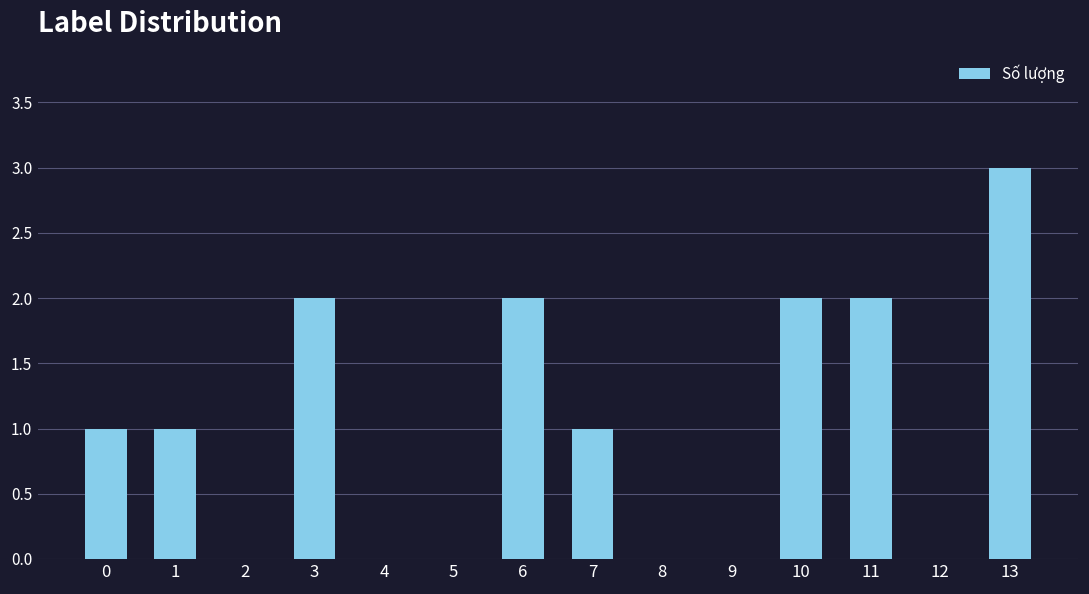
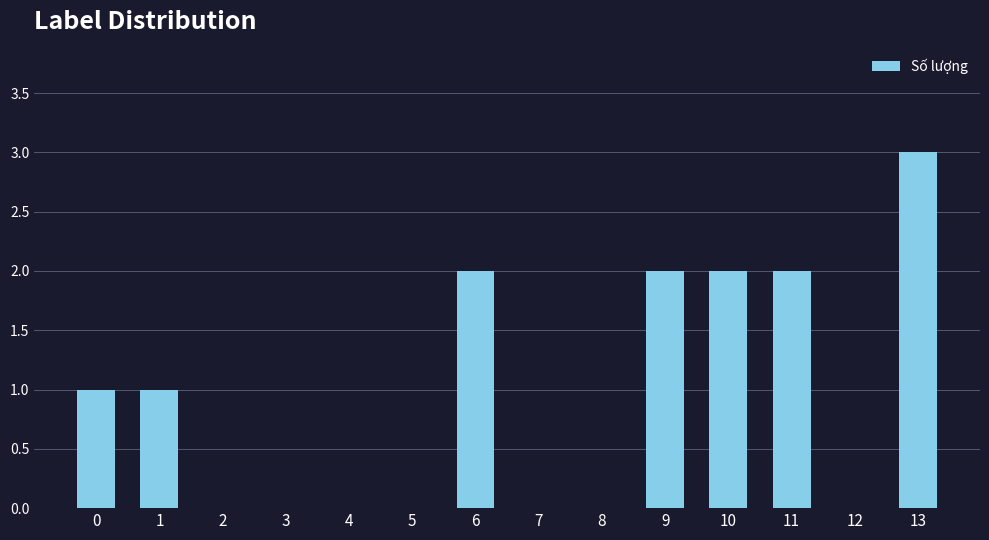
  {
    "0": 1,
    "1": 1,
    "2": 0,
-   "3": 2,
+   "3": 0,
    "4": 0,
    "5": 0,
    "6": 2,
-   "7": 1,
+   "7": 0,
    "8": 0,
-   "9": 0,
+   "9": 2,
    "10": 2,
    "11": 2,
    "12": 0,
    "13": 3
  }
